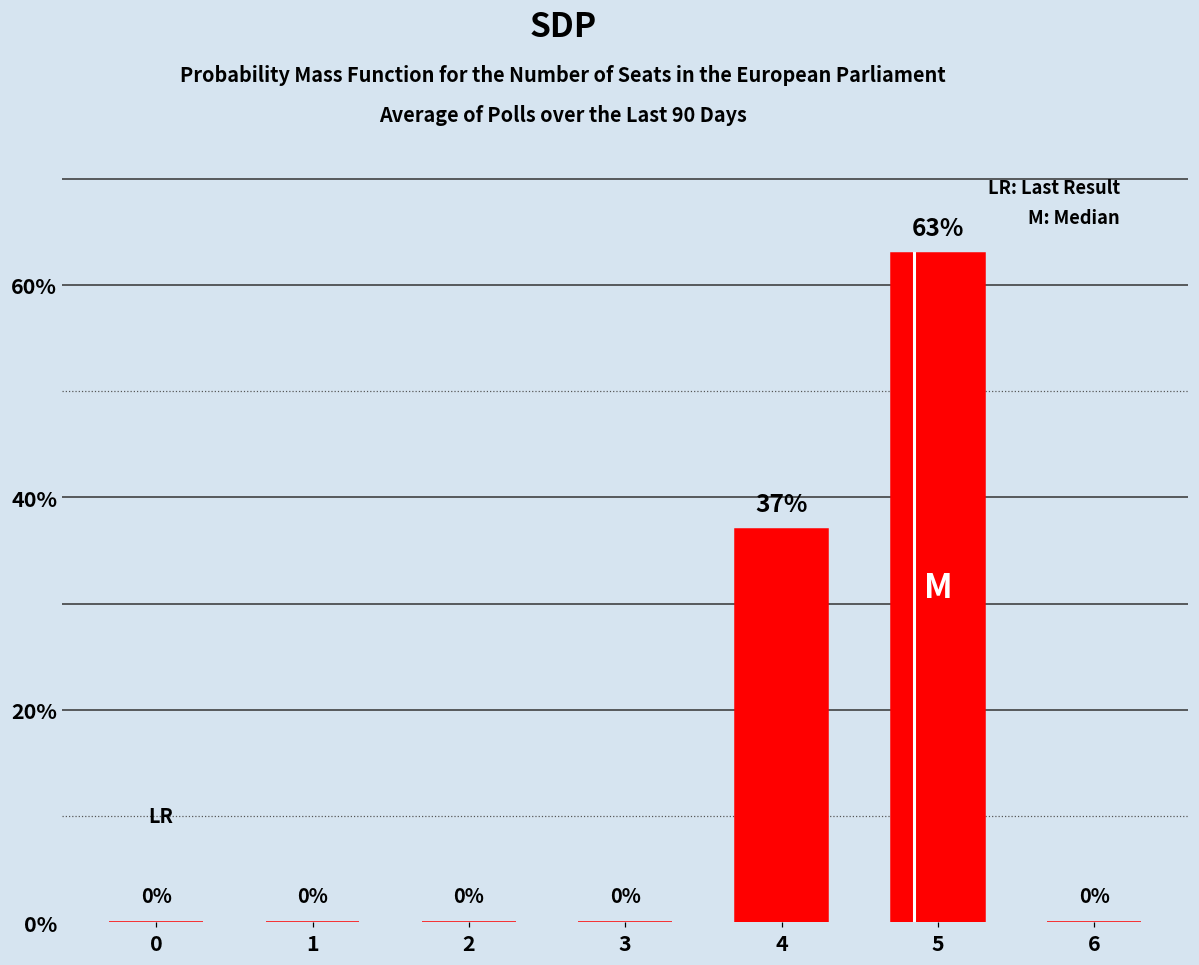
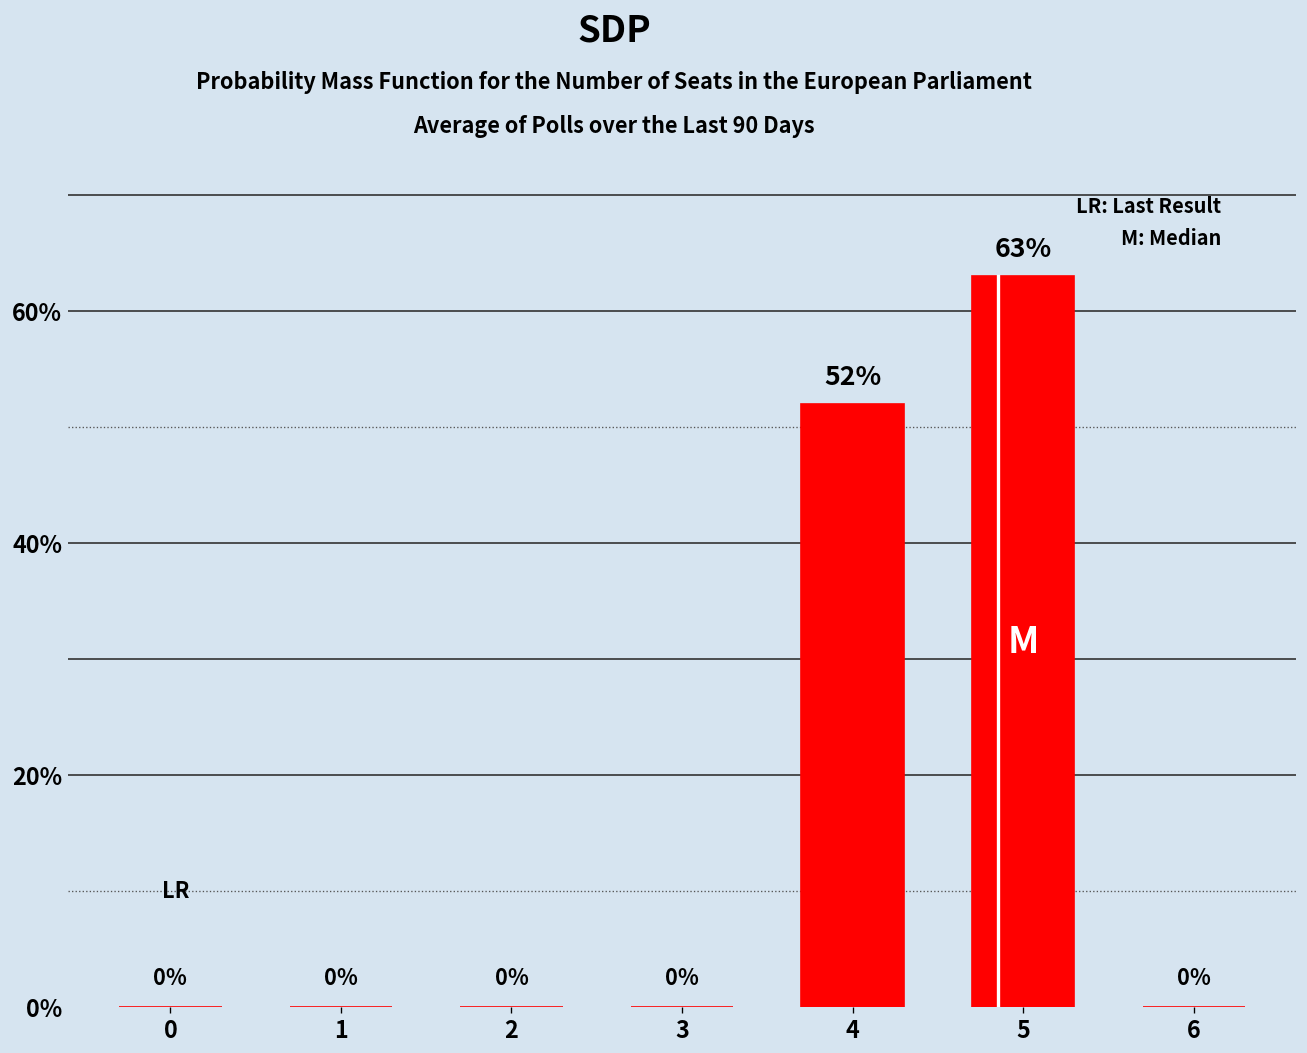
  {
    "0": "0%",
    "1": "0%",
    "2": "0%",
    "3": "0%",
-   "4": "37%",
+   "4": "52%",
    "5": "63%",
    "6": "0%"
  }
